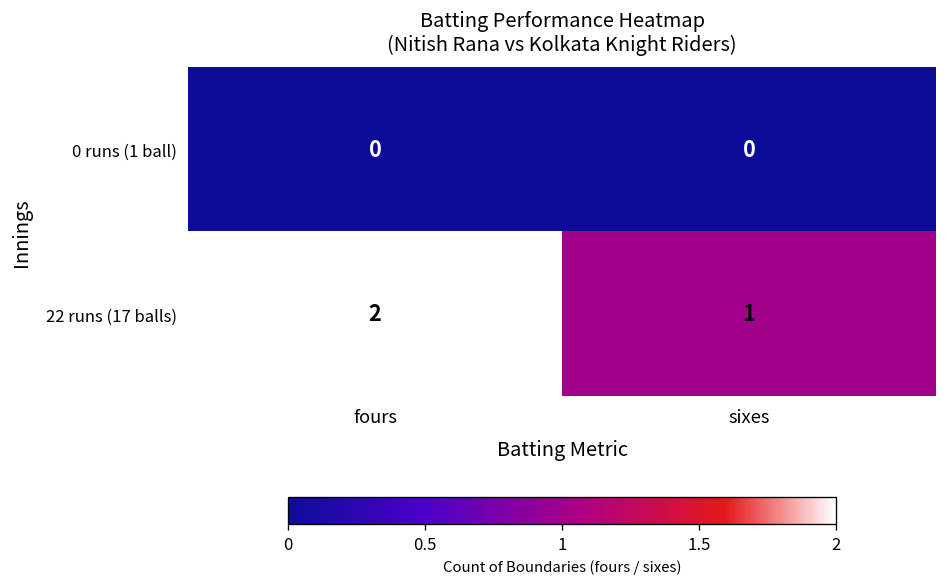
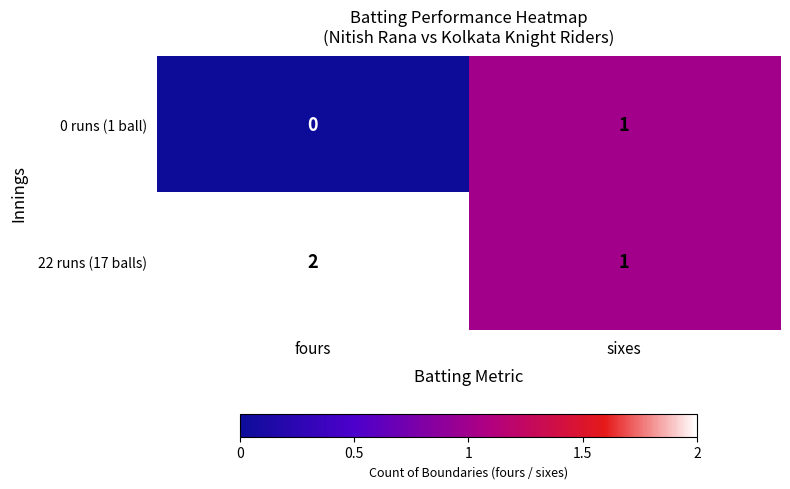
  {
    "0 runs (1 ball)": {
      "fours": 0,
-     "sixes": 0
+     "sixes": 1
    },
    "22 runs (17 balls)": {
      "fours": 2,
      "sixes": 1
    }
  }
